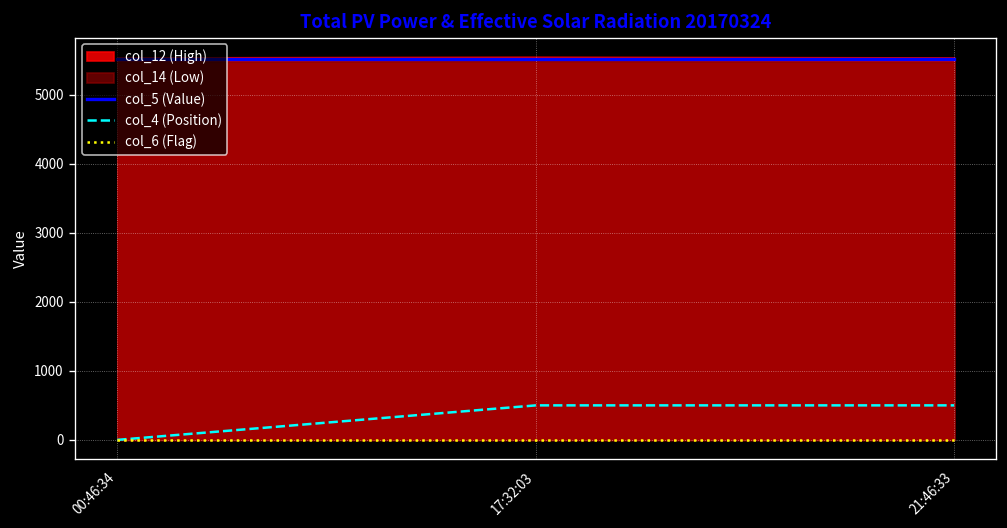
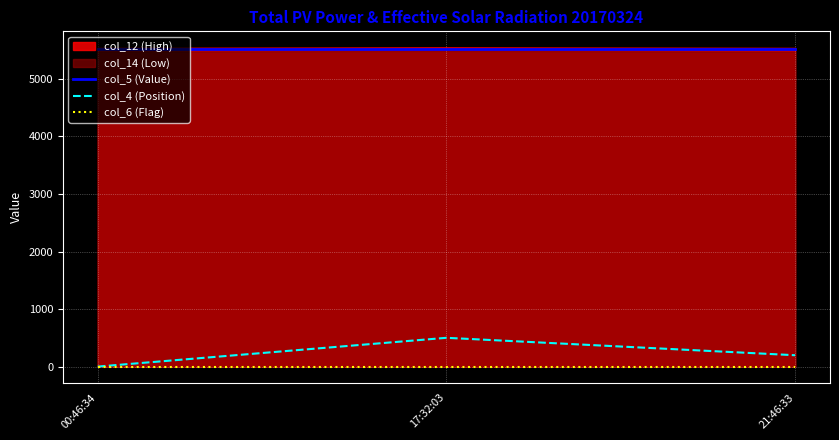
  {
    "col_4 (Position)": {
      "17:32:03": 500,
-     "21:46:33": 500
+     "21:46:33": 200
    },
    "col_6 (Flag)": {
      "17:32:03": 0,
      "21:46:33": 0
    }
  }
